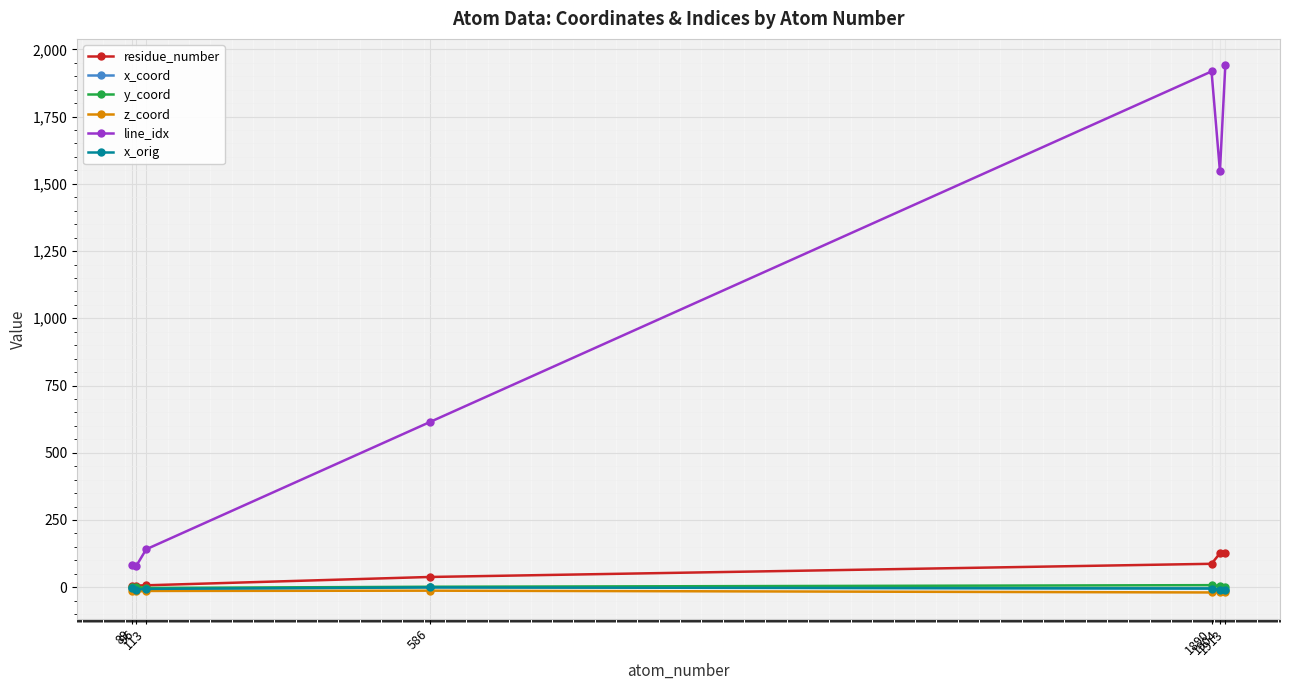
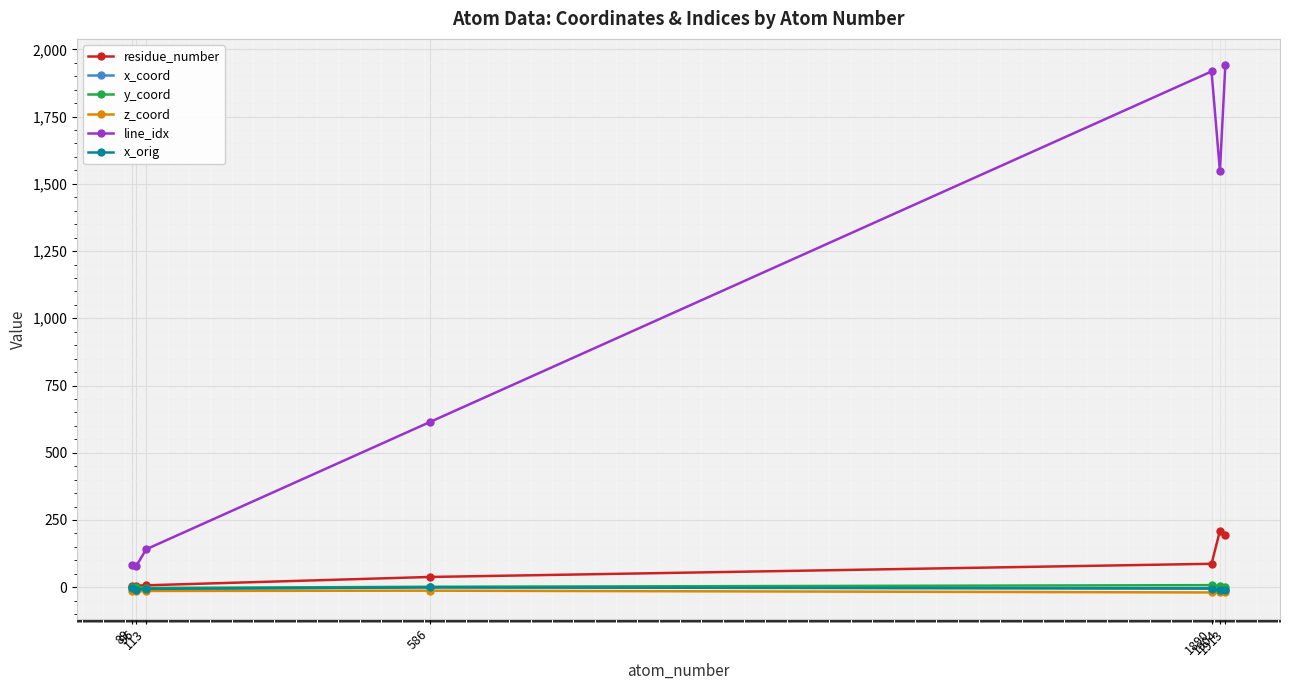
  {
    "residue_number": {
      "113": "10",
      "586": "40",
      "1890": "90",
-     "1904": "130",
-     "1913": "130"
+     "1904": "210",
+     "1913": "190"
    },
    "y_coord": {
      "1890": "10",
      "1904": "0",
      "1913": "0"
    },
    "z_coord": {
      "89": "-20",
      "586": "-10",
      "1890": "-20"
    },
    "line_idx": {
      "89": "80",
      "96": "80",
      "113": "140",
      "586": "610",
      "1890": "1,920",
      "1904": "1,550",
      "1913": "1,940"
    }
  }
